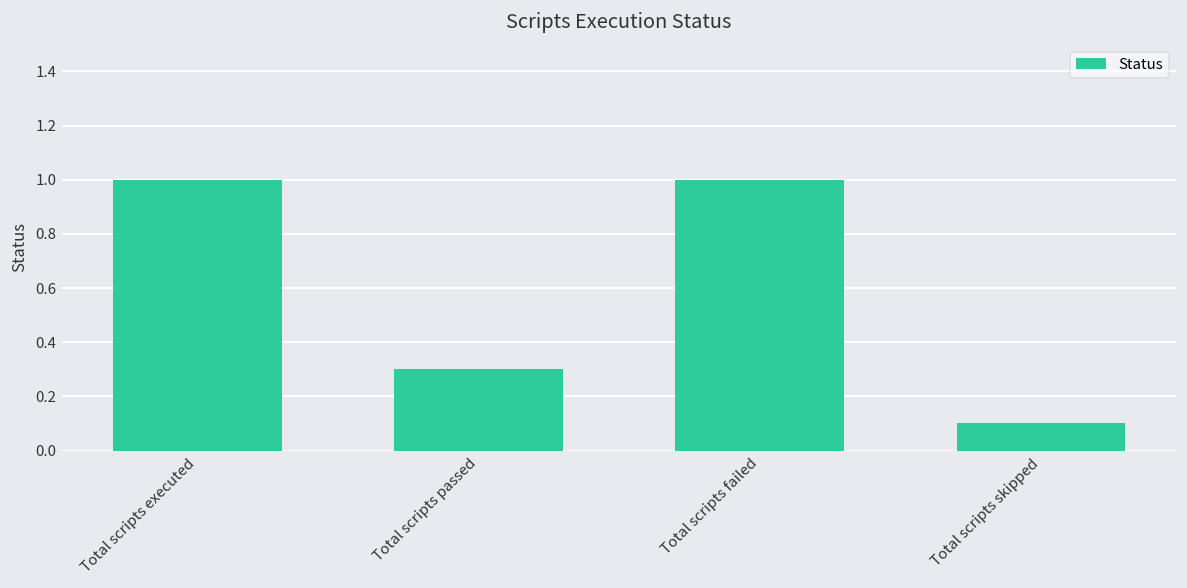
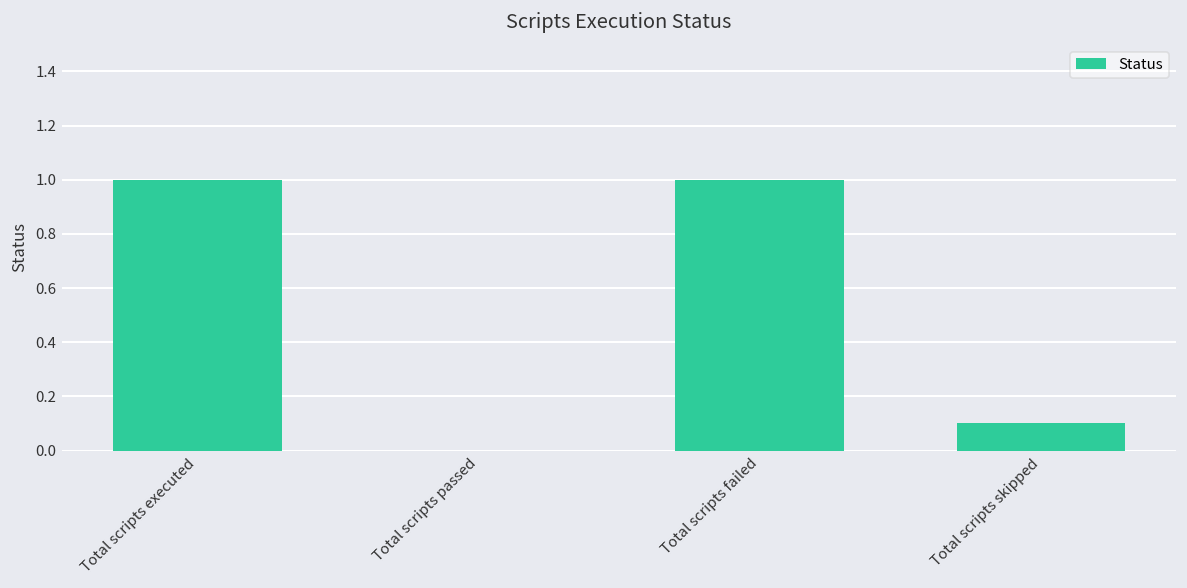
  {
    "Total scripts executed": 1.0,
-   "Total scripts passed": 0.3,
+   "Total scripts passed": 0.0,
    "Total scripts failed": 1.0,
    "Total scripts skipped": 0.1
  }
